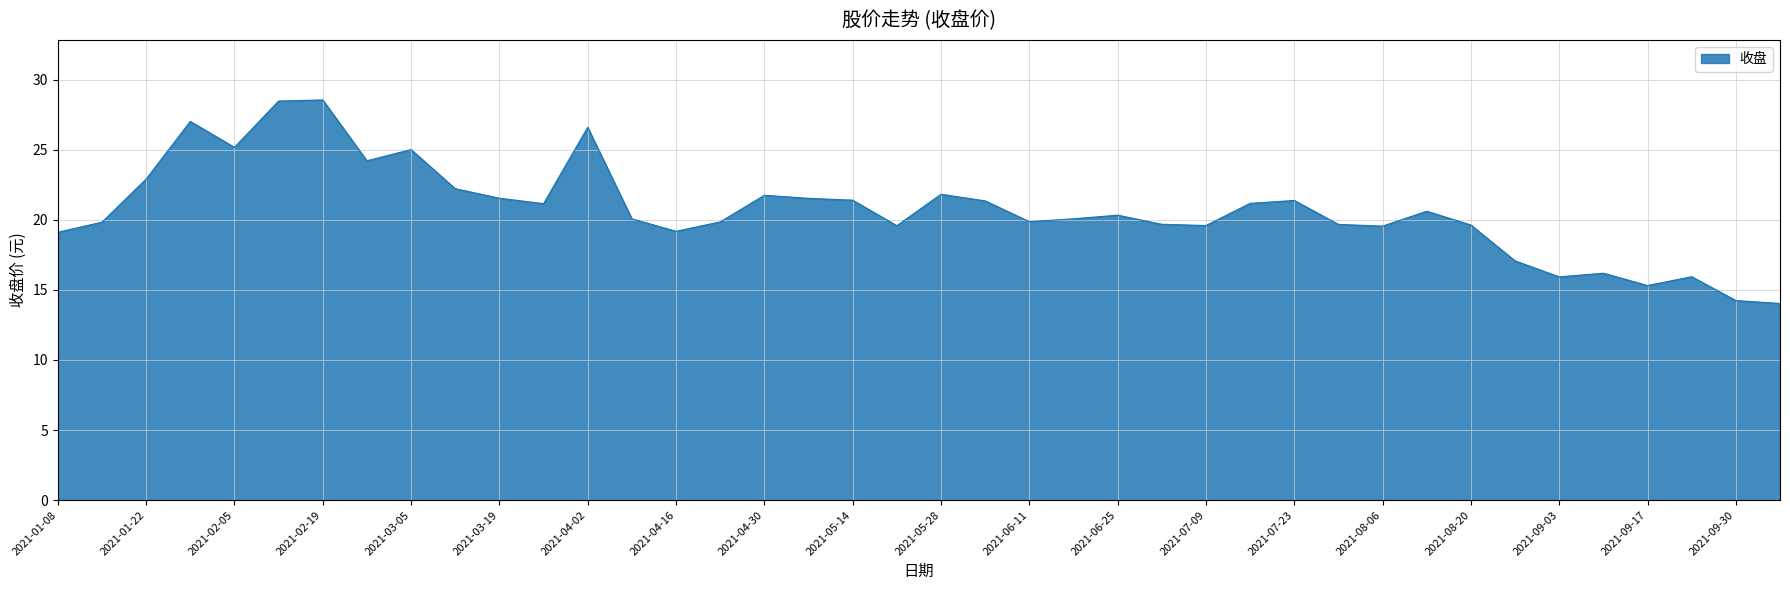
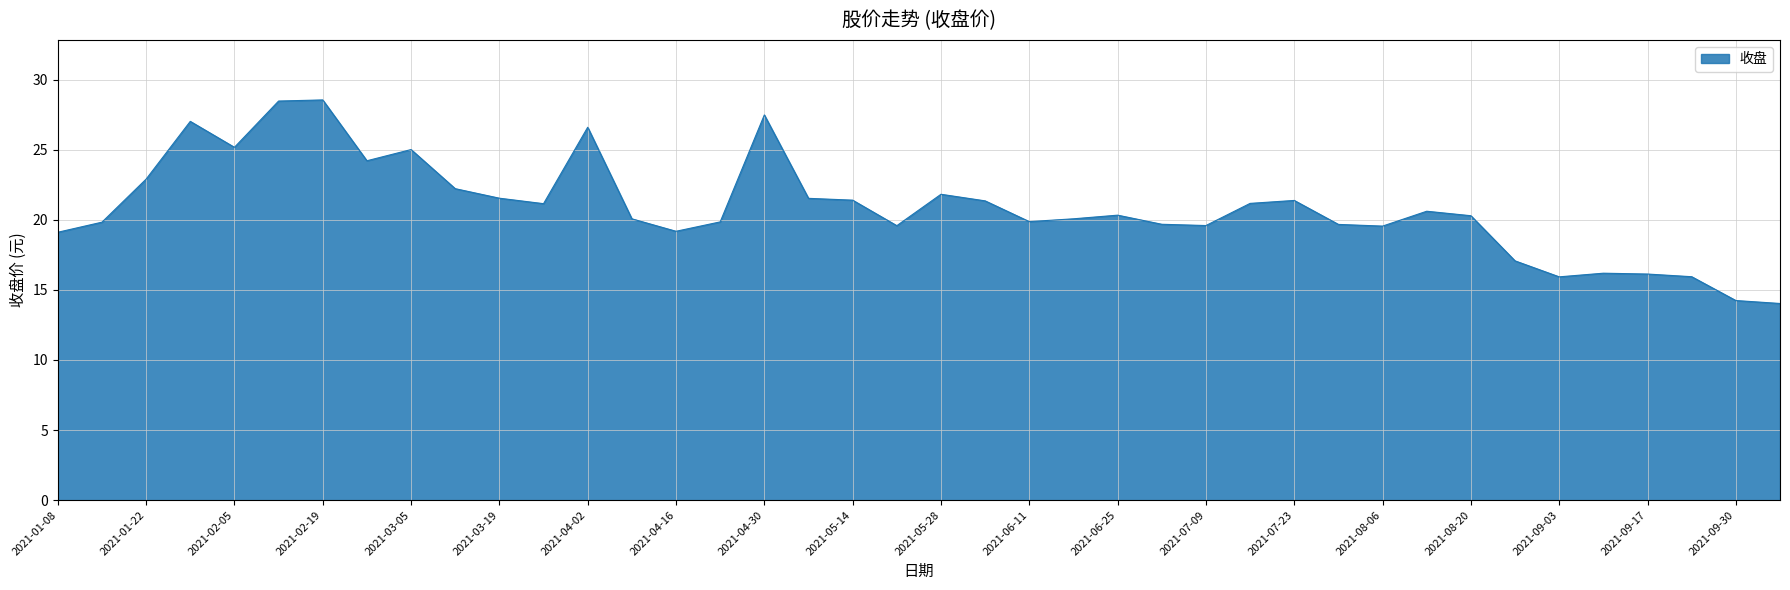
  {
    "2021-01-08": 19.1,
    "2021-01-22": 22.9,
    "2021-02-05": 25.2,
    "2021-02-19": 28.6,
    "2021-03-05": 25.0,
    "2021-03-19": 21.5,
    "2021-04-02": 26.6,
    "2021-04-16": 19.2,
-   "2021-04-30": 21.8,
+   "2021-04-30": 27.5,
    "2021-05-14": 21.4,
    "2021-05-28": 21.8,
    "2021-06-11": 19.9,
    "2021-06-25": 20.3,
    "2021-07-09": 19.6,
    "2021-07-23": 21.4,
    "2021-08-06": 19.6,
-   "2021-08-20": 19.6,
+   "2021-08-20": 20.3,
    "2021-09-03": 15.9,
-   "2021-09-17": 15.3,
+   "2021-09-17": 16.1,
    "2021-09-30": 14.2
  }
